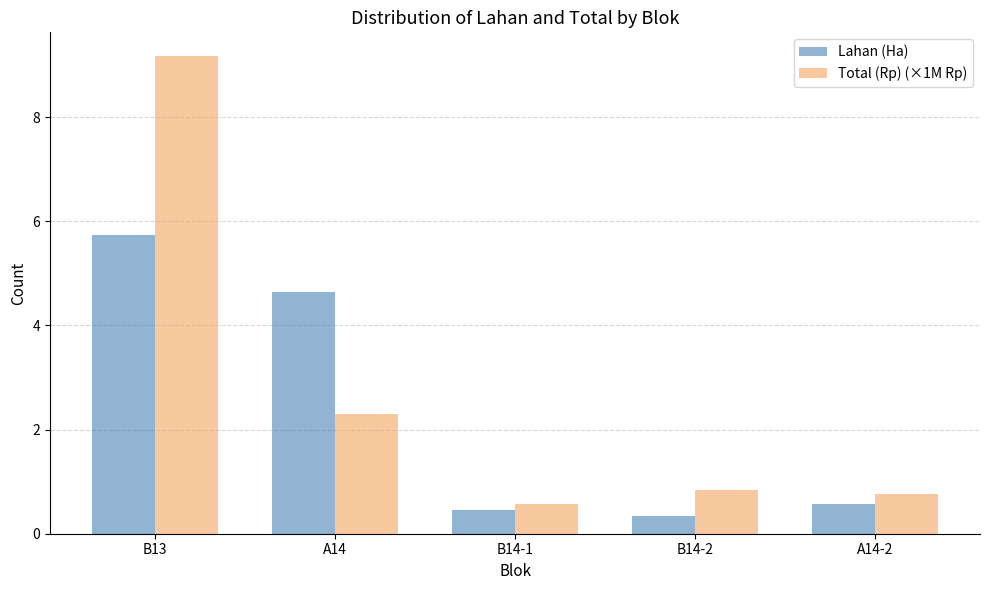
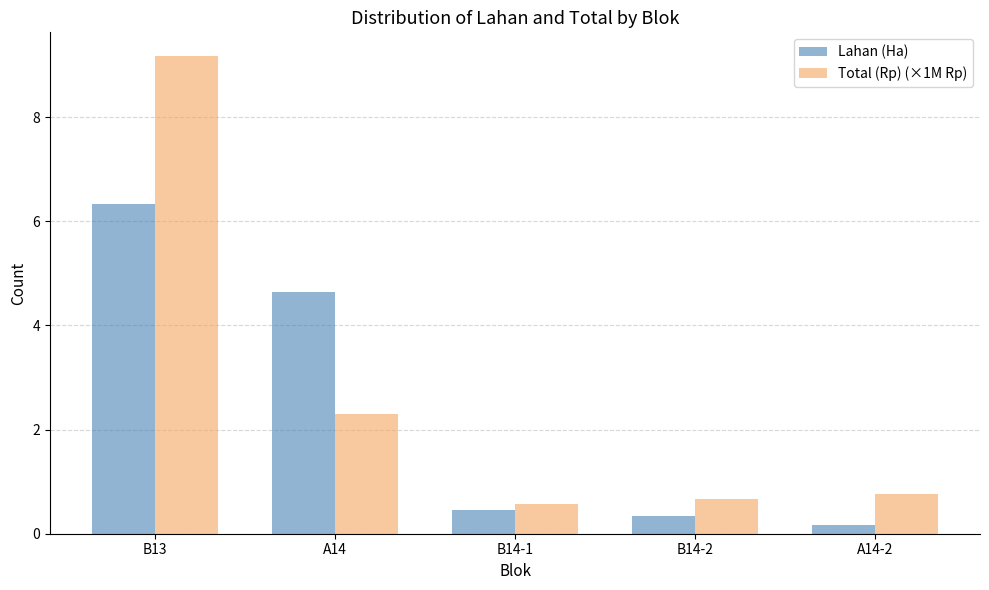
  {
    "Lahan (Ha)": {
-     "B13": 5.7,
+     "B13": 6.3,
      "A14": 4.6,
      "B14-1": 0.5,
      "B14-2": 0.4,
-     "A14-2": 0.6
+     "A14-2": 0.2
    },
    "Total (Rp) (×1M Rp)": {
      "B13": 9.2,
      "A14": 2.3,
      "B14-1": 0.6,
-     "B14-2": 0.8,
+     "B14-2": 0.7,
      "A14-2": 0.8
    }
  }
